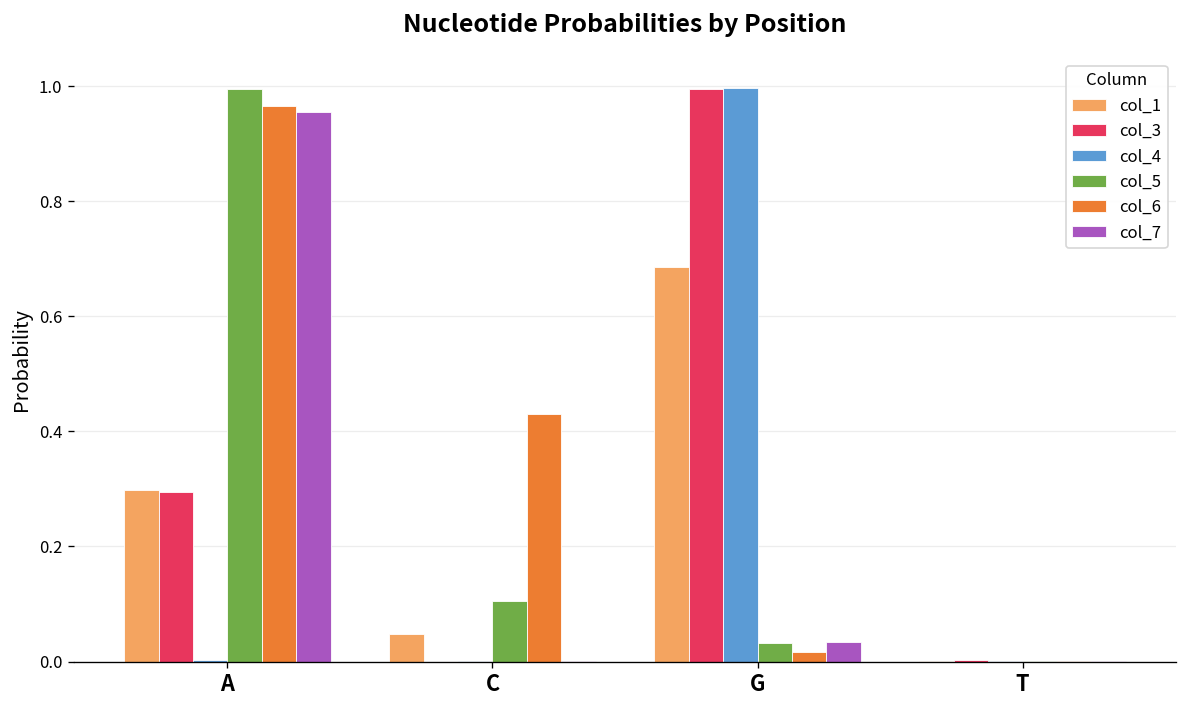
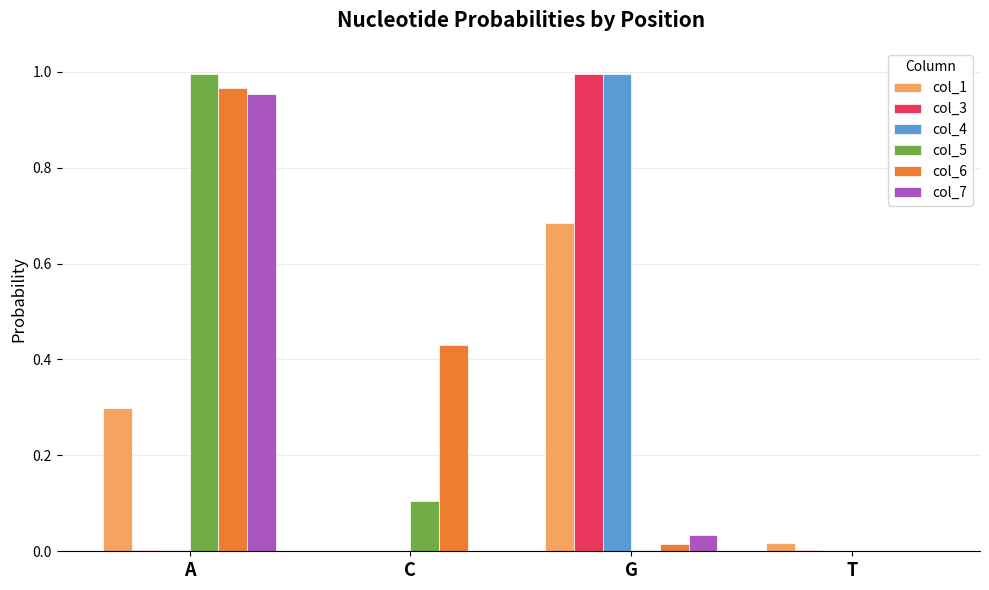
  {
    "col_1": {
      "A": 0.30,
-     "C": 0.05,
+     "C": 0.00,
      "G": 0.69,
-     "T": 0.00
+     "T": 0.02
    },
    "col_3": {
-     "A": 0.29,
+     "A": 0.00,
      "G": 1.00
    },
    "col_4": {
      "G": 1.00
    },
    "col_5": {
      "A": 1.00,
      "C": 0.11,
-     "G": 0.03
+     "G": 0.00
    },
    "col_6": {
      "A": 0.97,
      "C": 0.43,
      "G": 0.02
    },
    "col_7": {
      "A": 0.95,
      "G": 0.03
    }
  }
